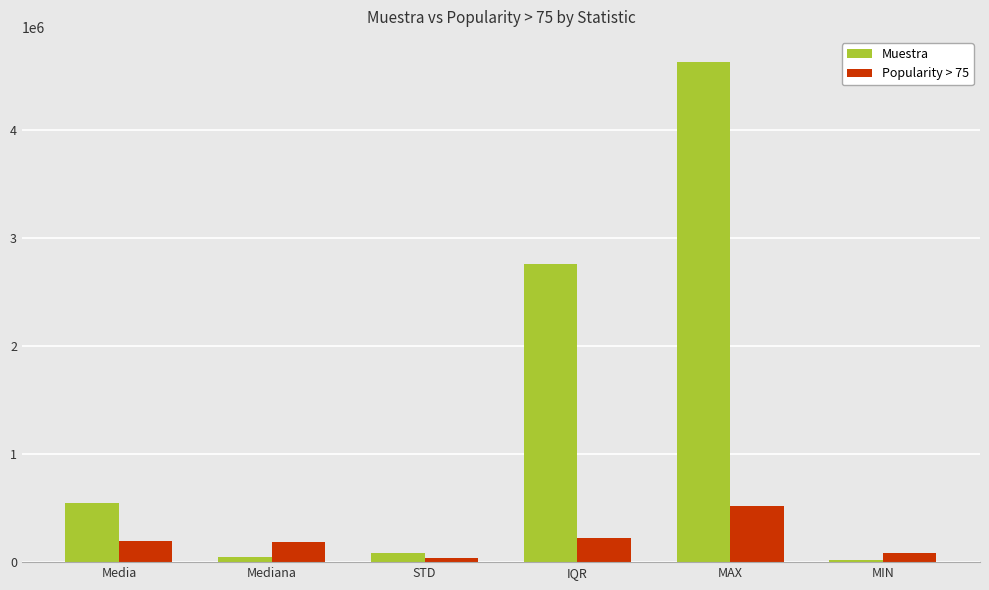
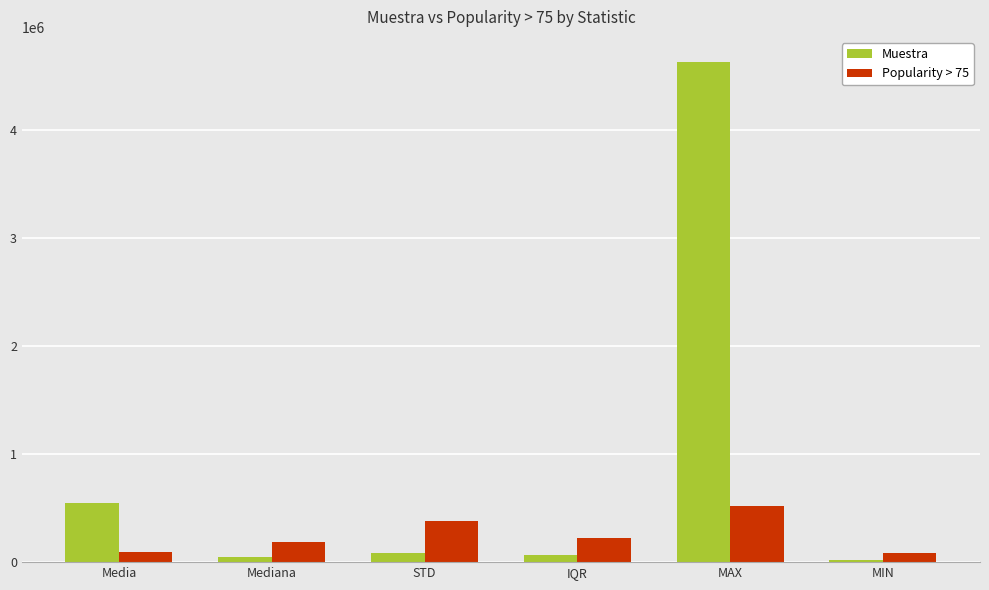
  {
    "Muestra": {
      "Media": 550000,
      "Mediana": 50000,
      "STD": 90000,
-     "IQR": 2760000,
+     "IQR": 60000,
      "MAX": 4640000
    },
    "Popularity > 75": {
-     "Media": 190000,
+     "Media": 90000,
      "Mediana": 190000,
-     "STD": 40000,
+     "STD": 380000,
      "IQR": 230000,
      "MAX": 520000,
      "MIN": 80000
    }
  }
